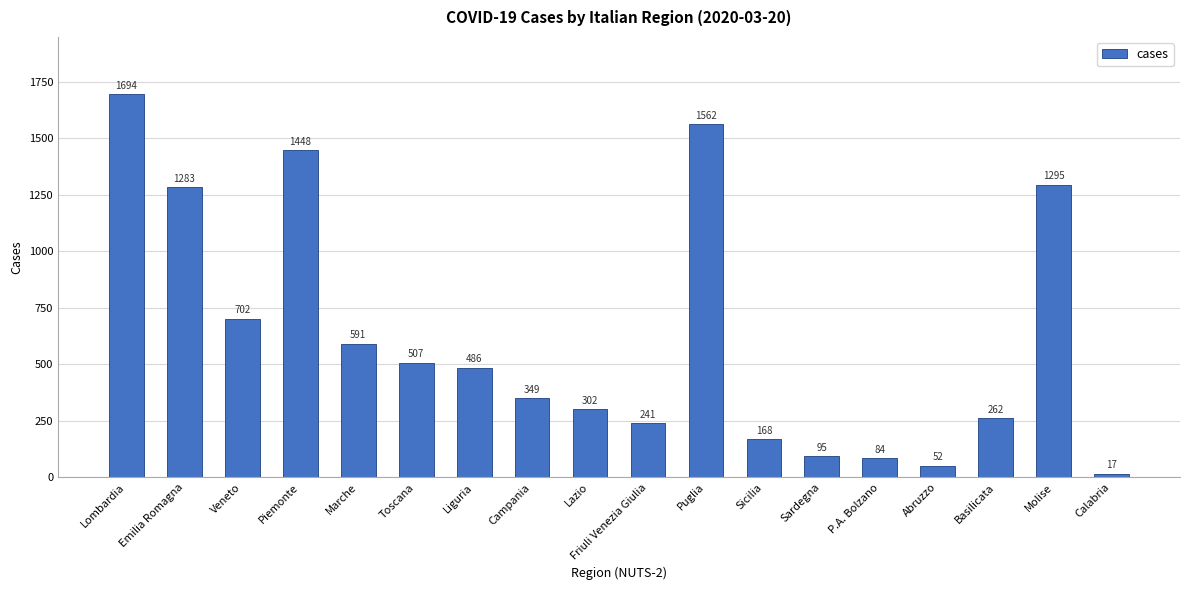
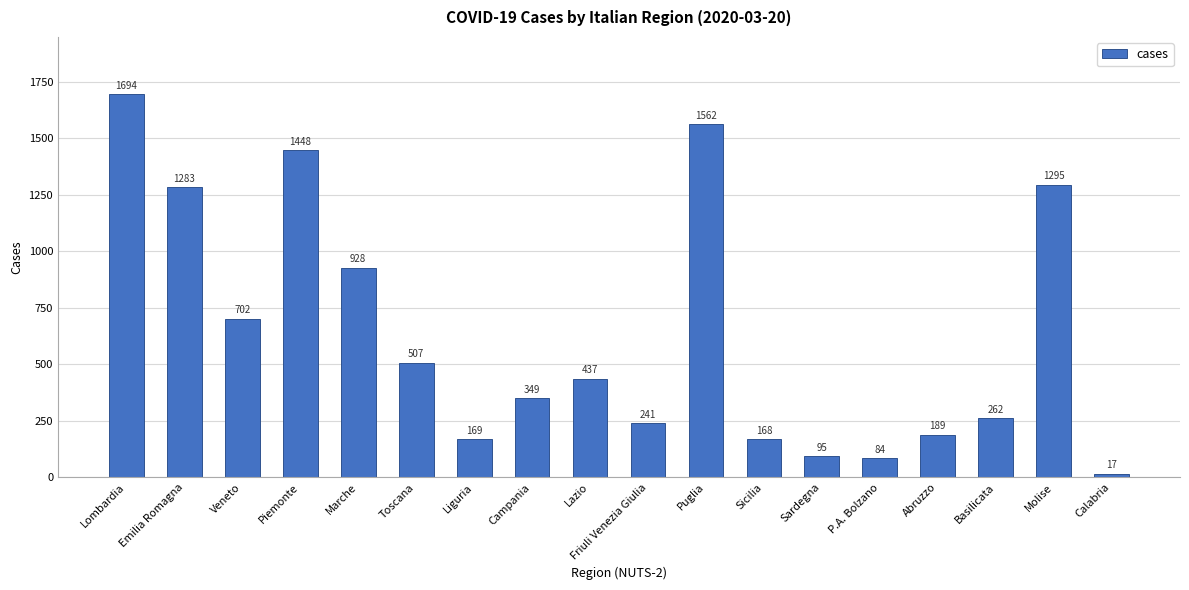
  {
    "Lombardia": 1694,
    "Emilia Romagna": 1283,
    "Veneto": 702,
    "Piemonte": 1448,
-   "Marche": 591,
+   "Marche": 928,
    "Toscana": 507,
-   "Liguria": 486,
+   "Liguria": 169,
    "Campania": 349,
-   "Lazio": 302,
+   "Lazio": 437,
    "Friuli Venezia Giulia": 241,
    "Puglia": 1562,
    "Sicilia": 168,
    "Sardegna": 95,
    "P.A. Bolzano": 84,
-   "Abruzzo": 52,
+   "Abruzzo": 189,
    "Basilicata": 262,
    "Molise": 1295,
    "Calabria": 17
  }
